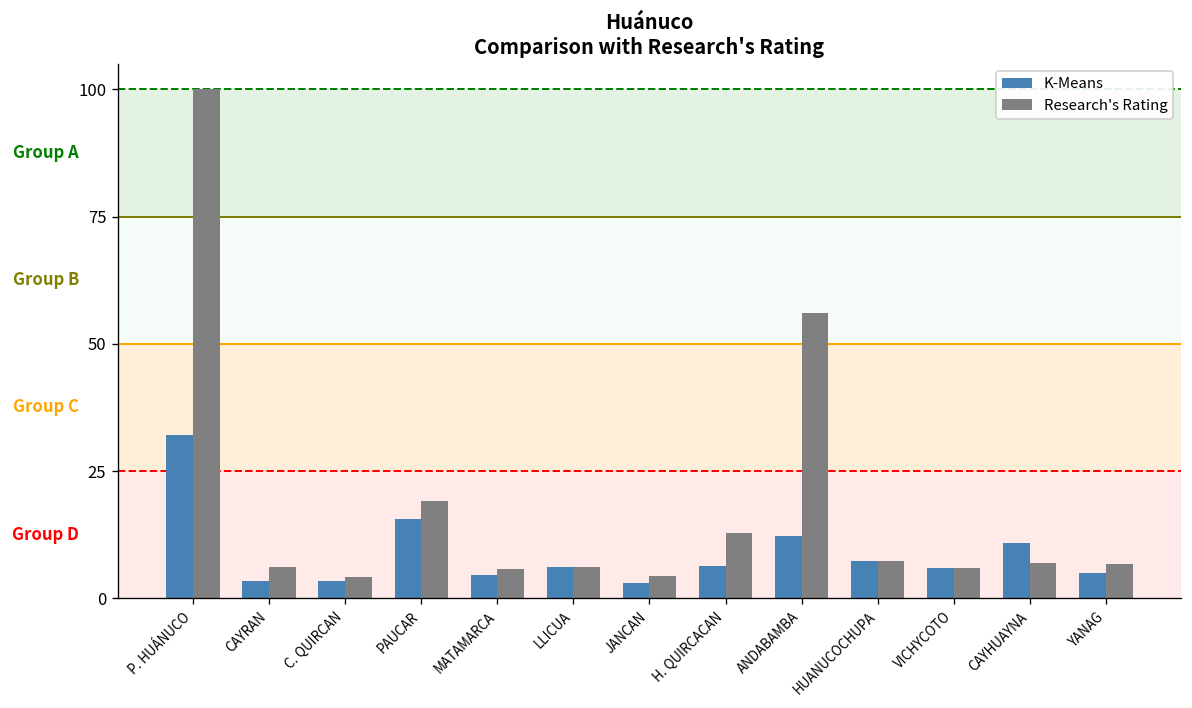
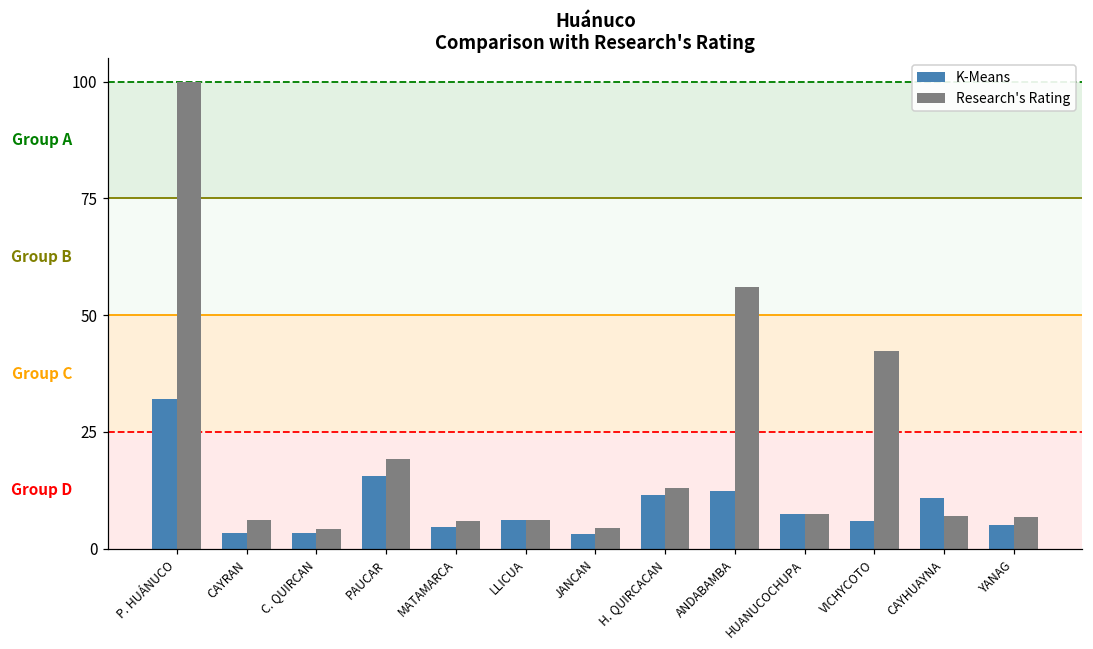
  {
    "K-Means": {
      "P. HUÁNUCO": 32,
      "CAYRAN": 3,
      "C. QUIRCAN": 3,
      "PAUCAR": 16,
      "MATAMARCA": 5,
      "LLICUA": 6,
      "JANCAN": 3,
-     "H. QUIRCACAN": 6,
+     "H. QUIRCACAN": 11,
      "ANDABAMBA": 12,
      "HUANUCOCHUPA": 7,
      "VICHYCOTO": 6,
      "CAYHUAYNA": 11,
      "YANAG": 5
    },
    "Research's Rating": {
      "P. HUÁNUCO": 100,
      "CAYRAN": 6,
      "C. QUIRCAN": 4,
      "PAUCAR": 19,
      "MATAMARCA": 6,
      "LLICUA": 6,
      "JANCAN": 4,
      "H. QUIRCACAN": 13,
      "ANDABAMBA": 56,
      "HUANUCOCHUPA": 7,
-     "VICHYCOTO": 6,
+     "VICHYCOTO": 42,
      "CAYHUAYNA": 7,
      "YANAG": 7
    }
  }
